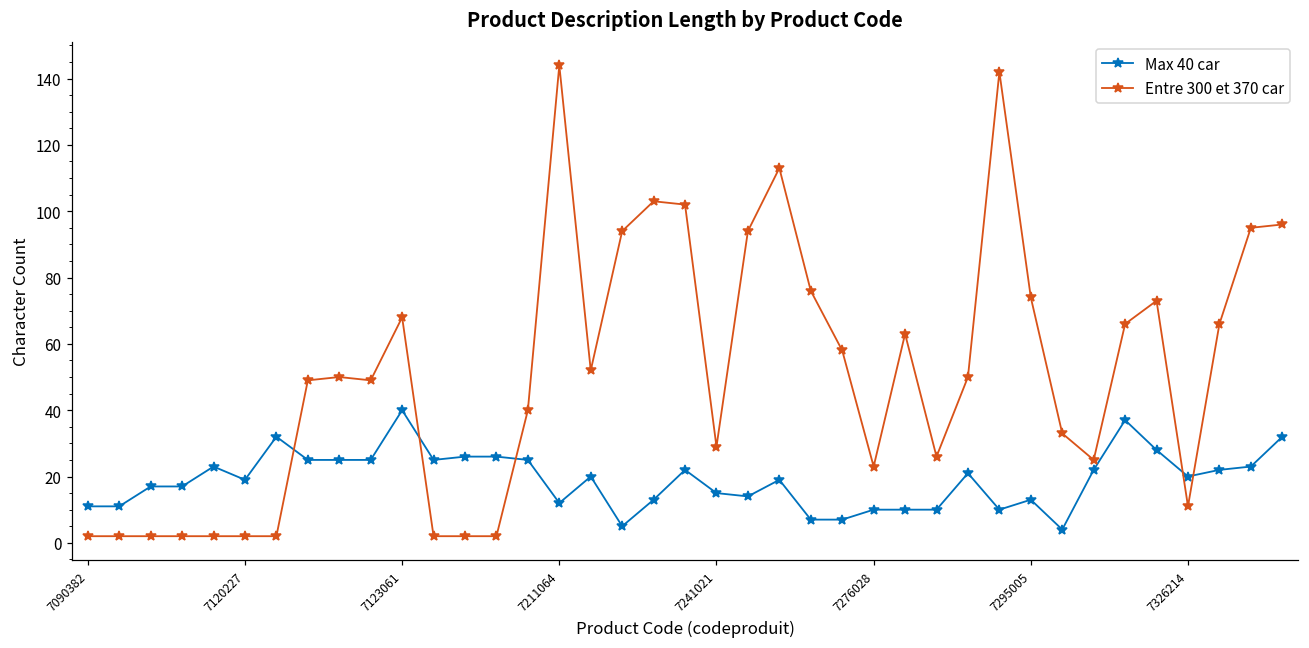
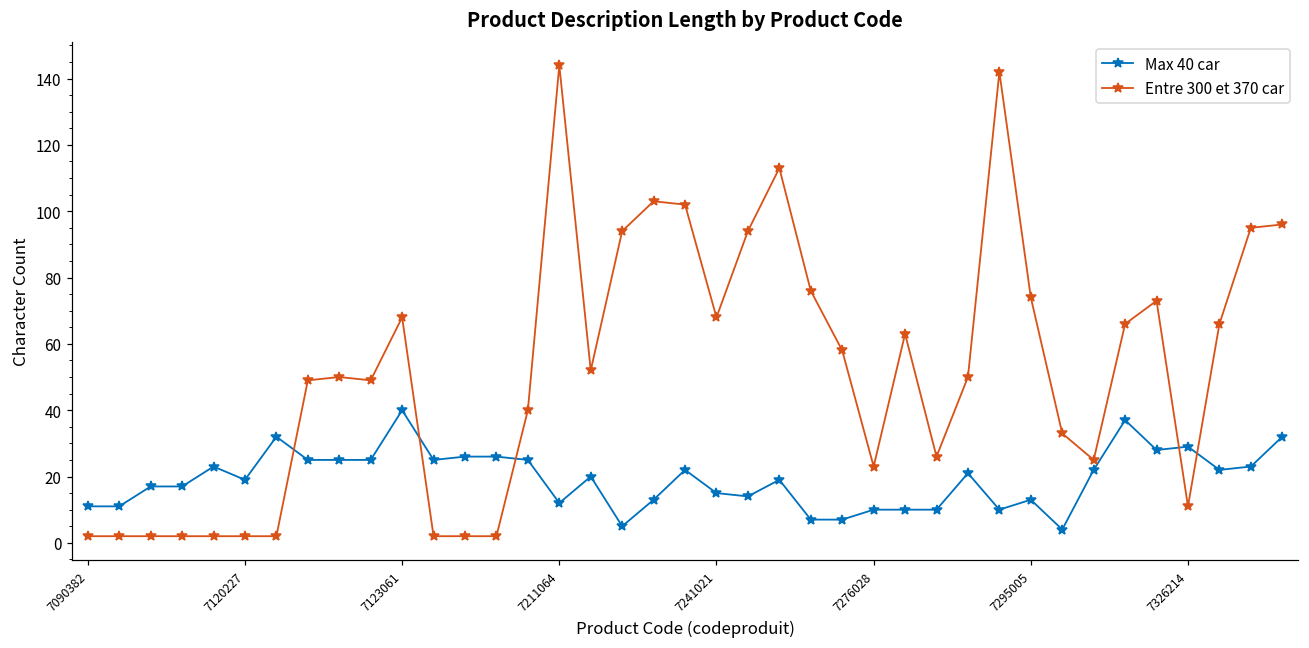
  {
    "Max 40 car": {
      "7090382": 11,
      "7120227": 19,
      "7123061": 40,
      "7211064": 12,
      "7241021": 15,
      "7276028": 10,
      "7295005": 13,
-     "7326214": 20
+     "7326214": 29
    },
    "Entre 300 et 370 car": {
      "7090382": 2,
      "7120227": 2,
      "7123061": 68,
      "7211064": 144,
-     "7241021": 29,
+     "7241021": 68,
      "7276028": 23,
      "7295005": 74,
      "7326214": 11
    }
  }
